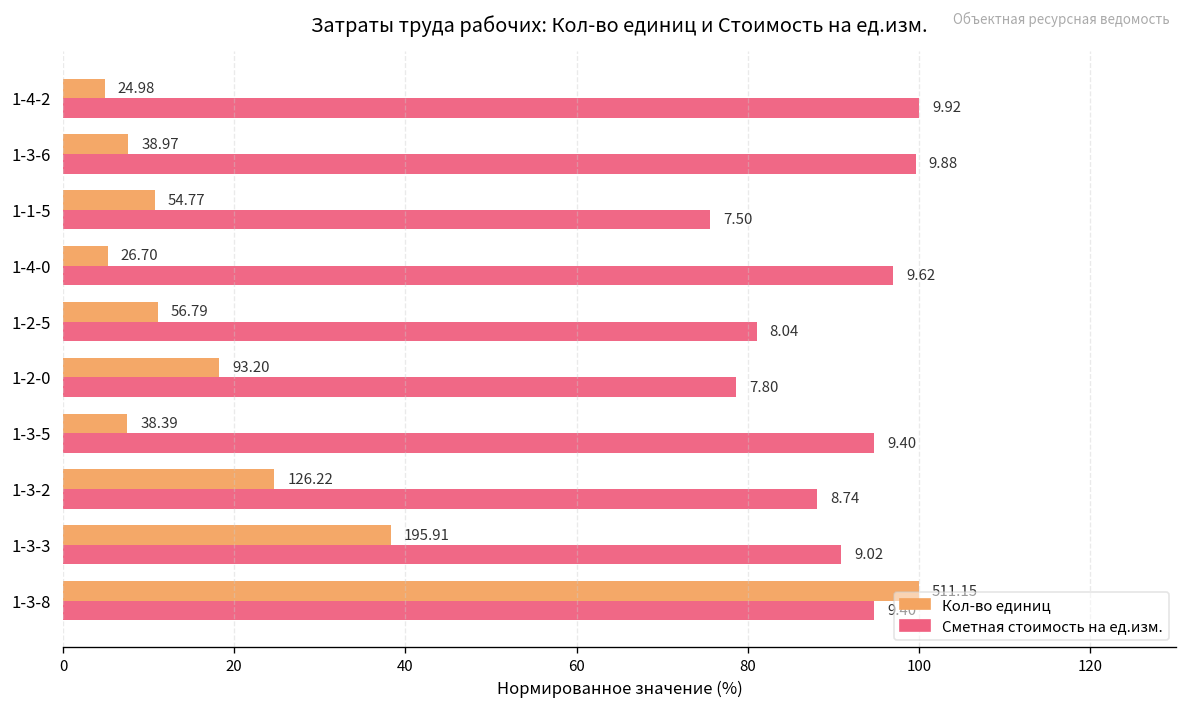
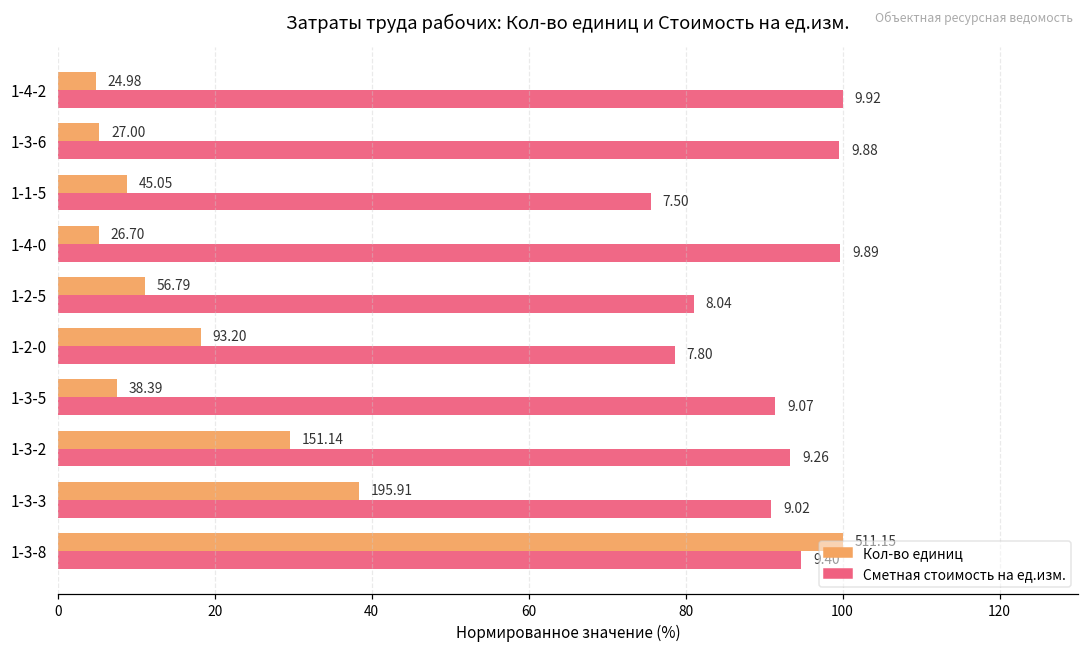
  {
    "Кол-во единиц": {
-     "1-3-6": 38.97,
-     "1-1-5": 54.77,
-     "1-3-2": 126.22
+     "1-3-6": 27.00,
+     "1-1-5": 45.05,
+     "1-3-2": 151.14
    },
    "Сметная стоимость на ед.изм.": {
-     "1-4-0": 9.62,
-     "1-3-5": 9.40,
-     "1-3-2": 8.74
+     "1-4-0": 9.89,
+     "1-3-5": 9.07,
+     "1-3-2": 9.26
    }
  }
